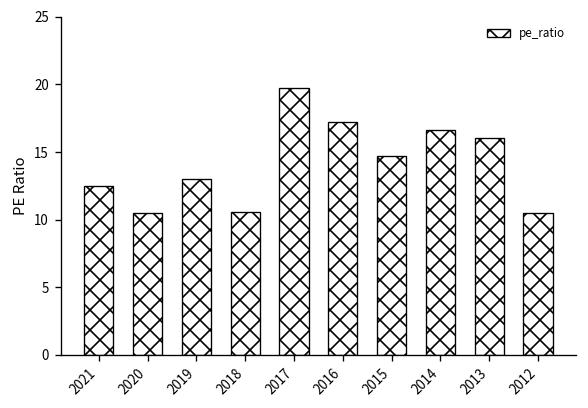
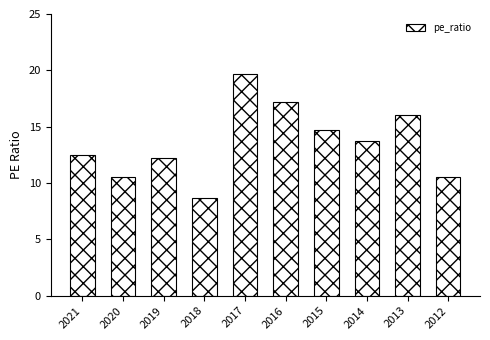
  {
    "2021": 12.5,
    "2020": 10.5,
-   "2019": 13.0,
-   "2018": 10.6,
+   "2019": 12.2,
+   "2018": 8.7,
    "2017": 19.7,
    "2016": 17.2,
    "2015": 14.7,
-   "2014": 16.6,
+   "2014": 13.7,
    "2013": 16.0,
    "2012": 10.5
  }
